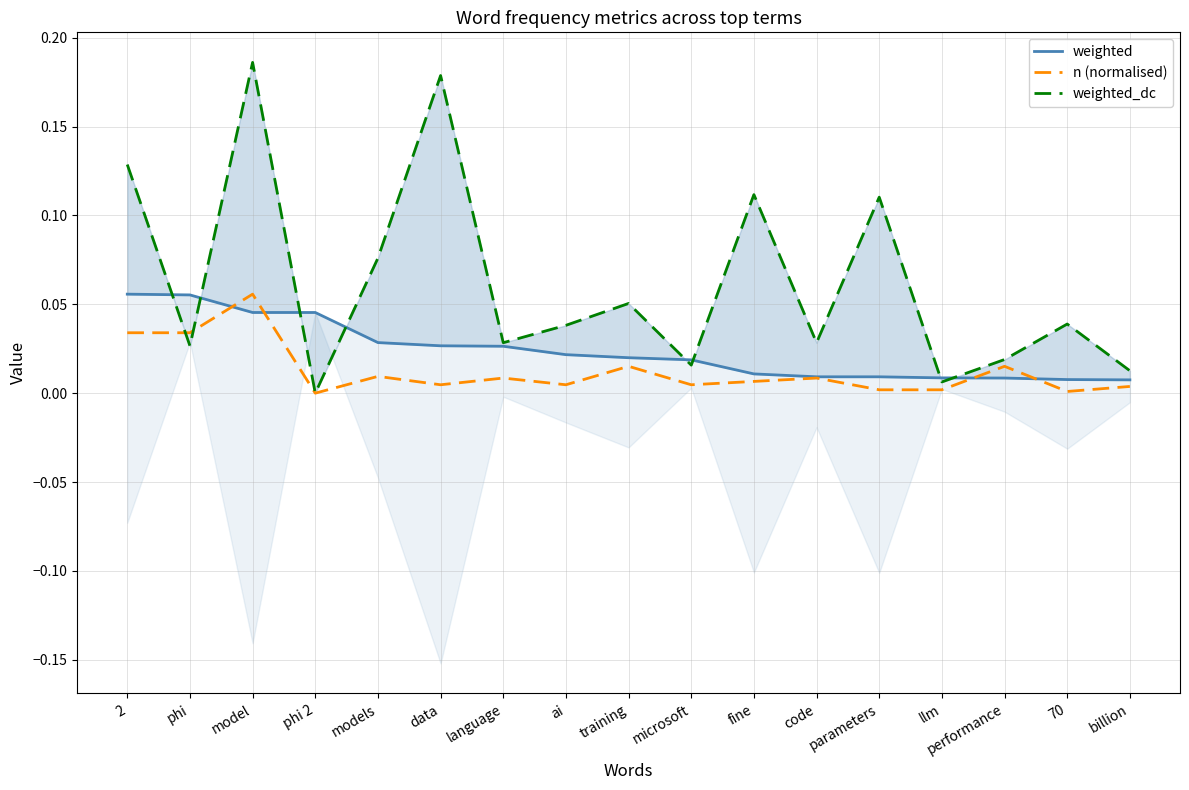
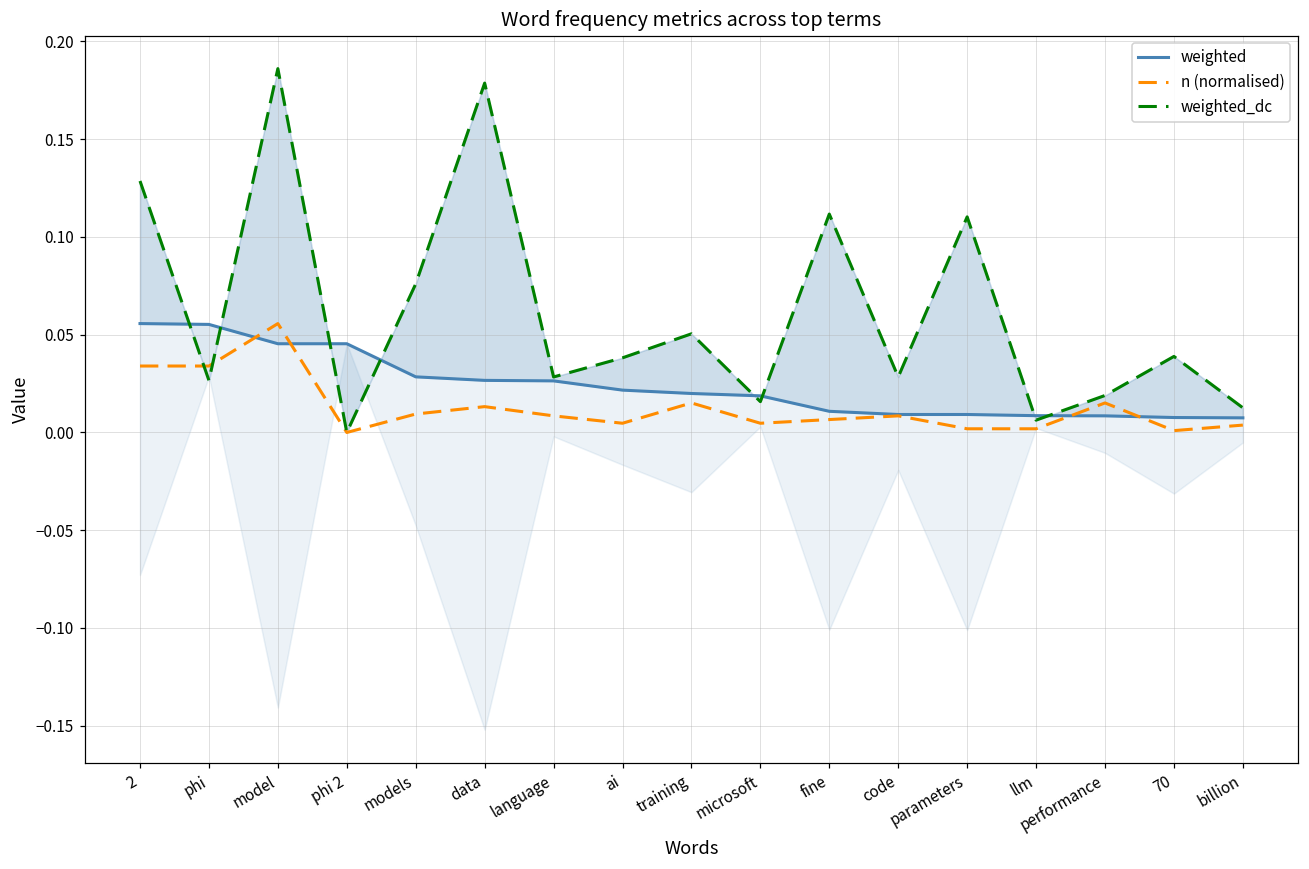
  {
    "n (normalised)": {
      "2": 0.034,
      "phi": 0.034,
      "model": 0.056,
      "models": 0.009,
-     "data": 0.005,
+     "data": 0.013,
      "language": 0.008,
      "ai": 0.005,
      "training": 0.015,
      "microsoft": 0.005,
      "fine": 0.007,
      "parameters": 0.002,
      "llm": 0.002,
      "performance": 0.015,
      "70": 0.001,
      "billion": 0.004
    },
    "weighted_dc": {
      "phi": 0.027
    }
  }
